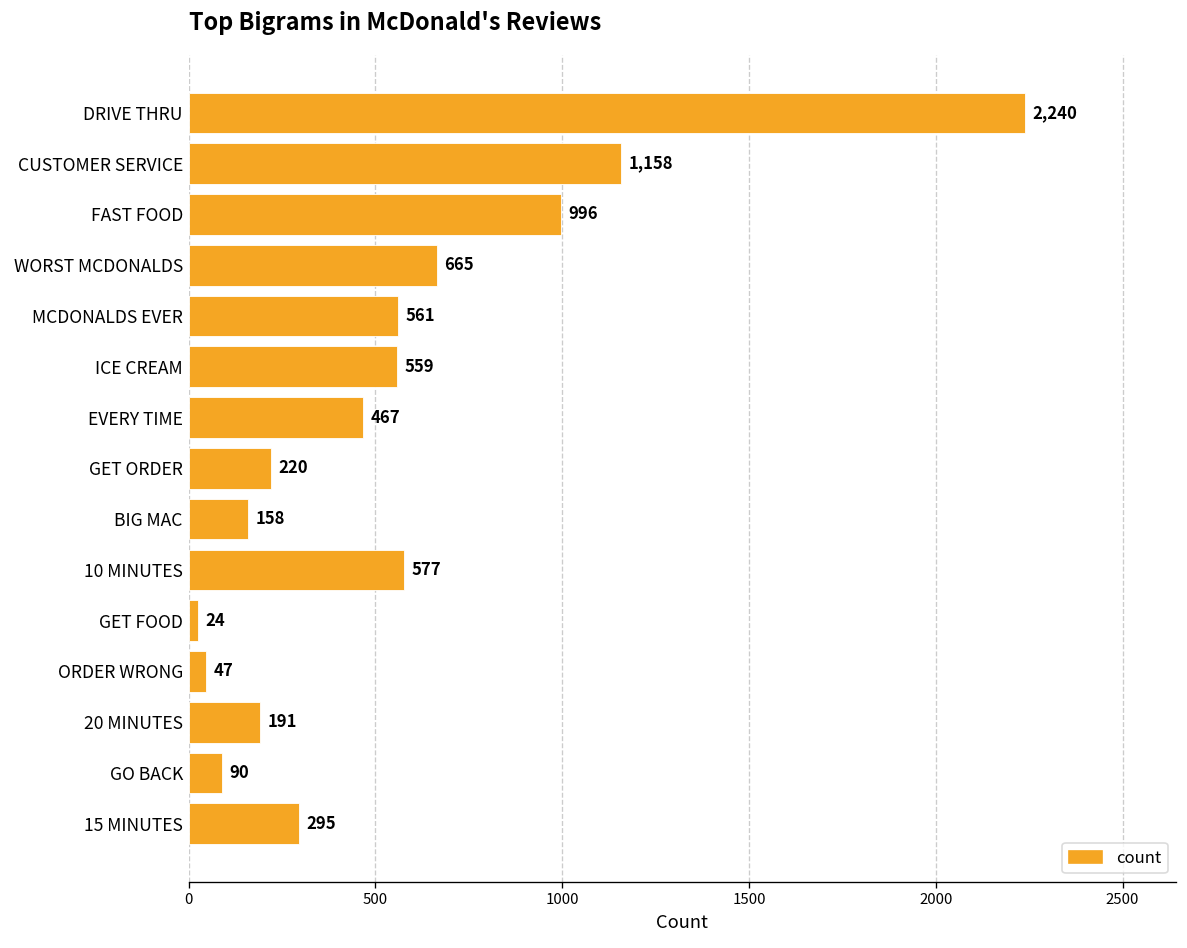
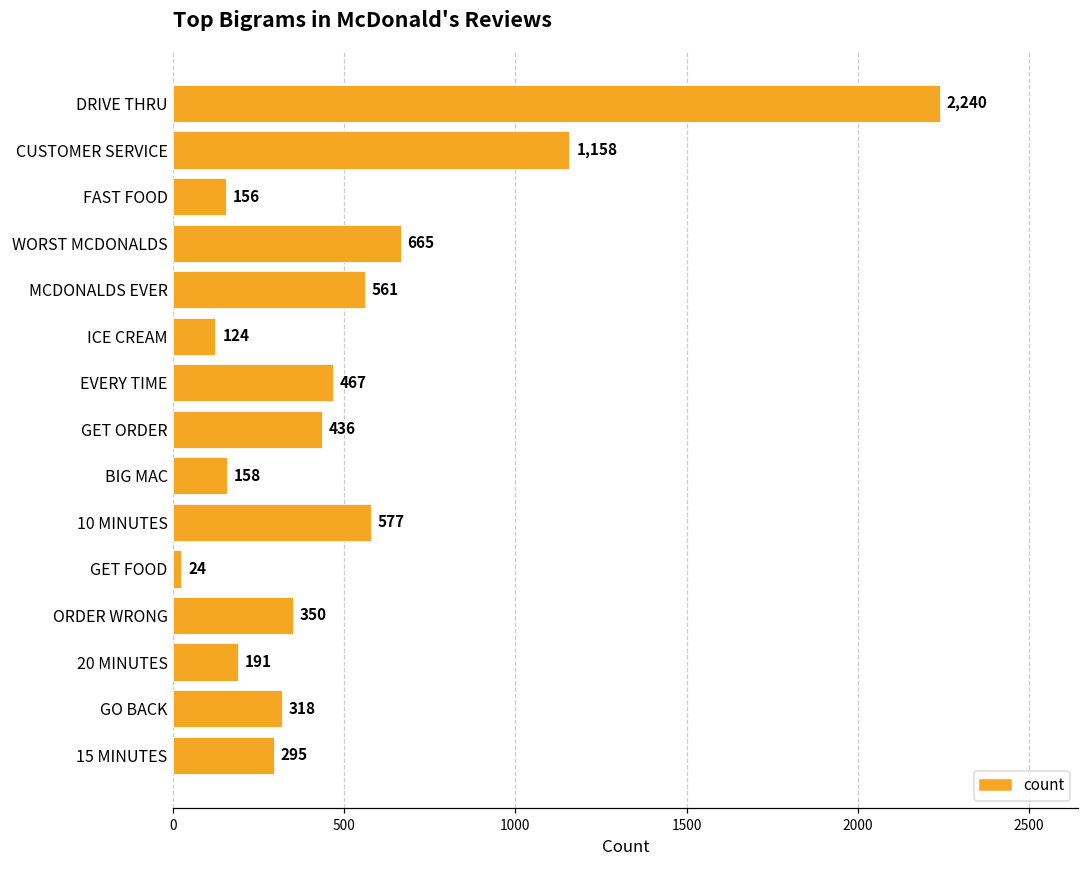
  {
    "DRIVE THRU": "2,240",
    "CUSTOMER SERVICE": "1,158",
-   "FAST FOOD": "996",
+   "FAST FOOD": "156",
    "WORST MCDONALDS": "665",
    "MCDONALDS EVER": "561",
-   "ICE CREAM": "559",
+   "ICE CREAM": "124",
    "EVERY TIME": "467",
-   "GET ORDER": "220",
+   "GET ORDER": "436",
    "BIG MAC": "158",
    "10 MINUTES": "577",
    "GET FOOD": "24",
-   "ORDER WRONG": "47",
+   "ORDER WRONG": "350",
    "20 MINUTES": "191",
-   "GO BACK": "90",
+   "GO BACK": "318",
    "15 MINUTES": "295"
  }
